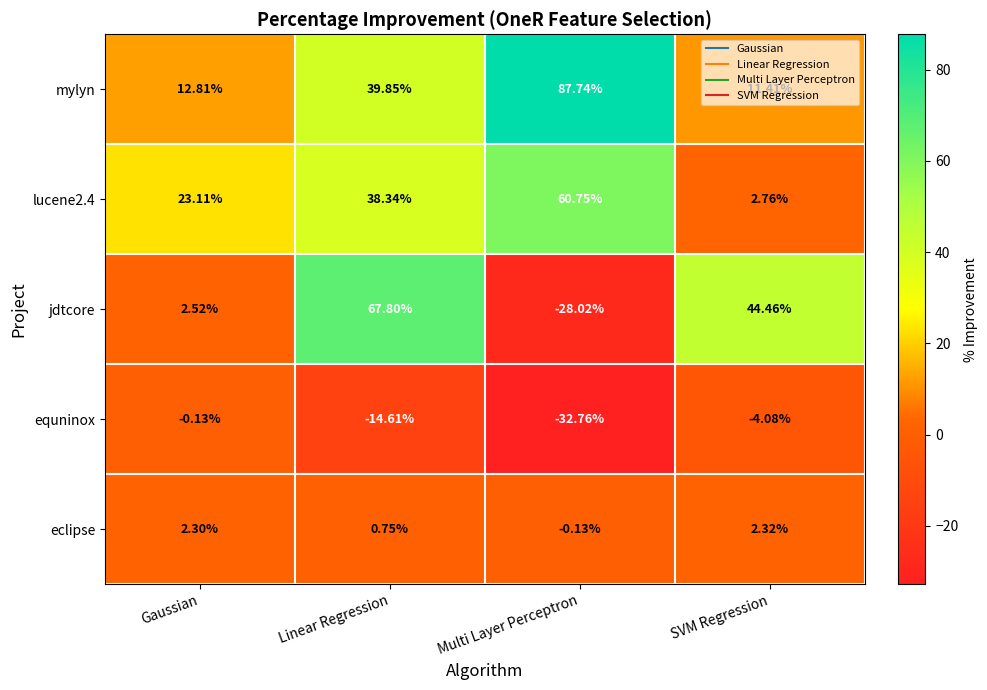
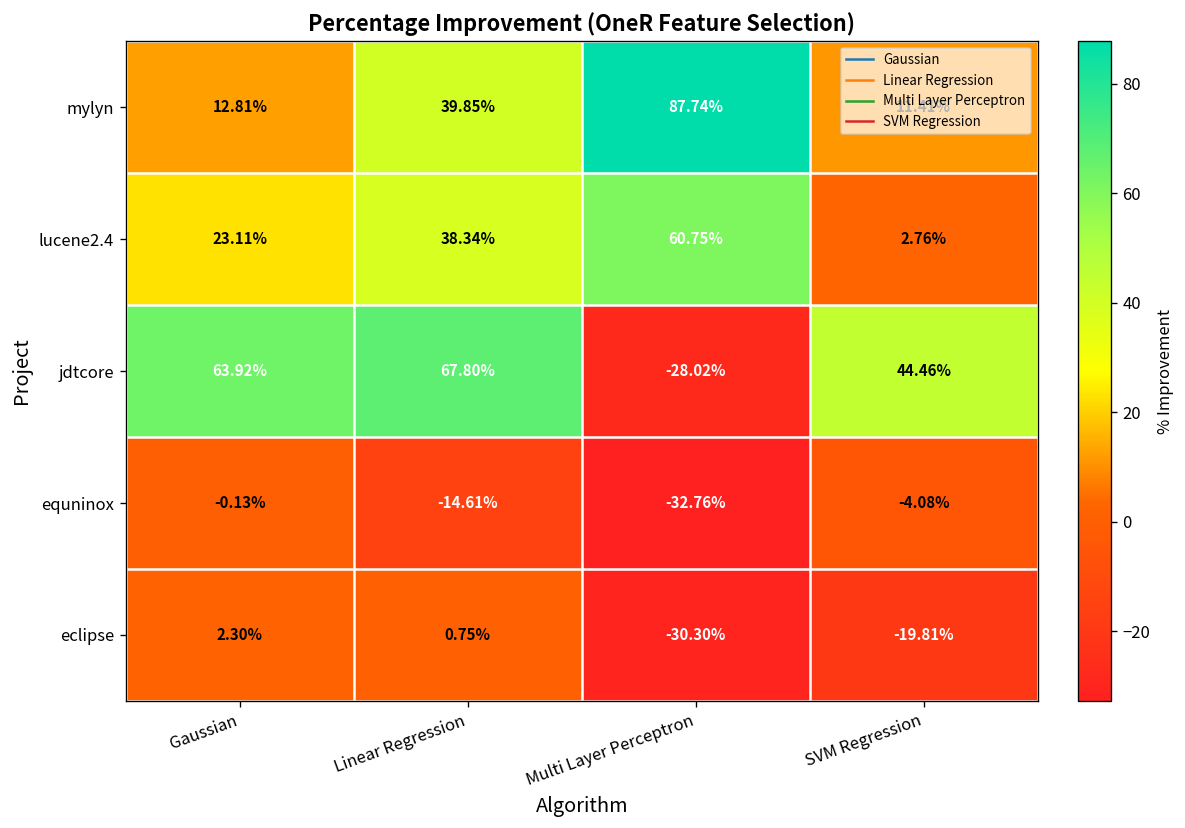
  {
    "mylyn": {
      "Gaussian": "12.81%",
      "Linear Regression": "39.85%",
      "Multi Layer Perceptron": "87.74%"
    },
    "lucene2.4": {
      "Gaussian": "23.11%",
      "Linear Regression": "38.34%",
      "Multi Layer Perceptron": "60.75%",
      "SVM Regression": "2.76%"
    },
    "jdtcore": {
-     "Gaussian": "2.52%",
+     "Gaussian": "63.92%",
      "Linear Regression": "67.80%",
      "Multi Layer Perceptron": "-28.02%",
      "SVM Regression": "44.46%"
    },
    "equninox": {
      "Gaussian": "-0.13%",
      "Linear Regression": "-14.61%",
      "Multi Layer Perceptron": "-32.76%",
      "SVM Regression": "-4.08%"
    },
    "eclipse": {
      "Gaussian": "2.30%",
      "Linear Regression": "0.75%",
-     "Multi Layer Perceptron": "-0.13%",
-     "SVM Regression": "2.32%"
+     "Multi Layer Perceptron": "-30.30%",
+     "SVM Regression": "-19.81%"
    }
  }
